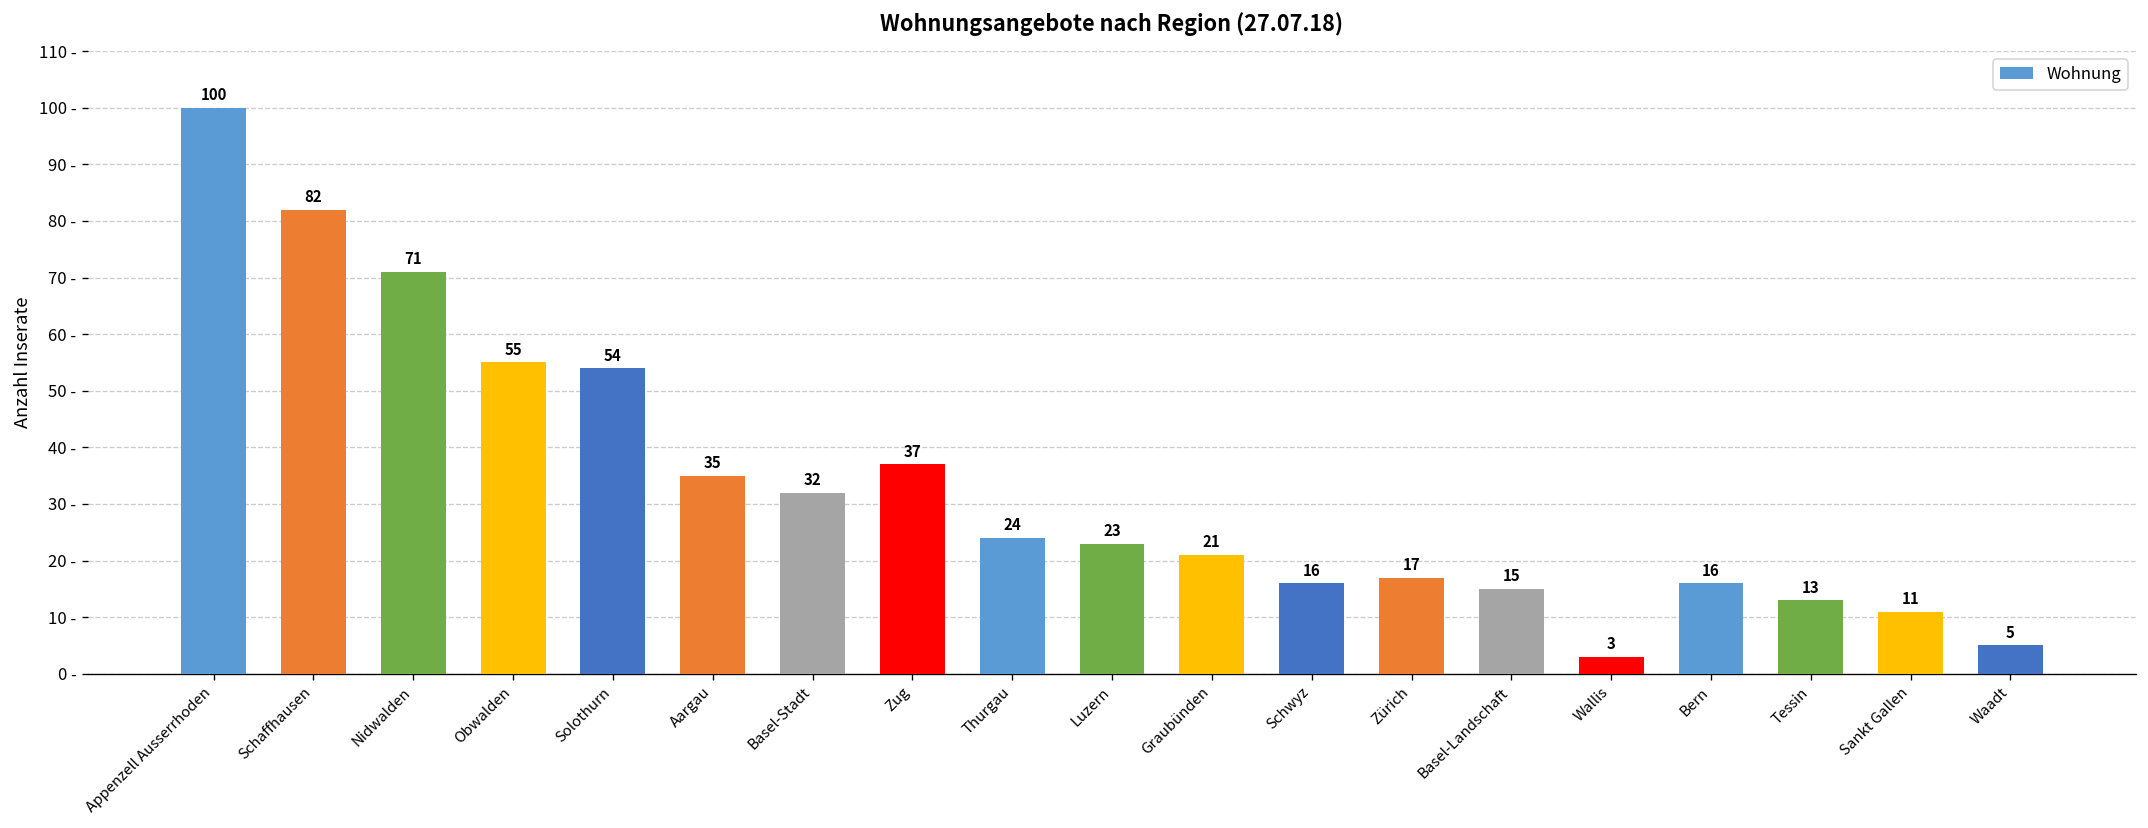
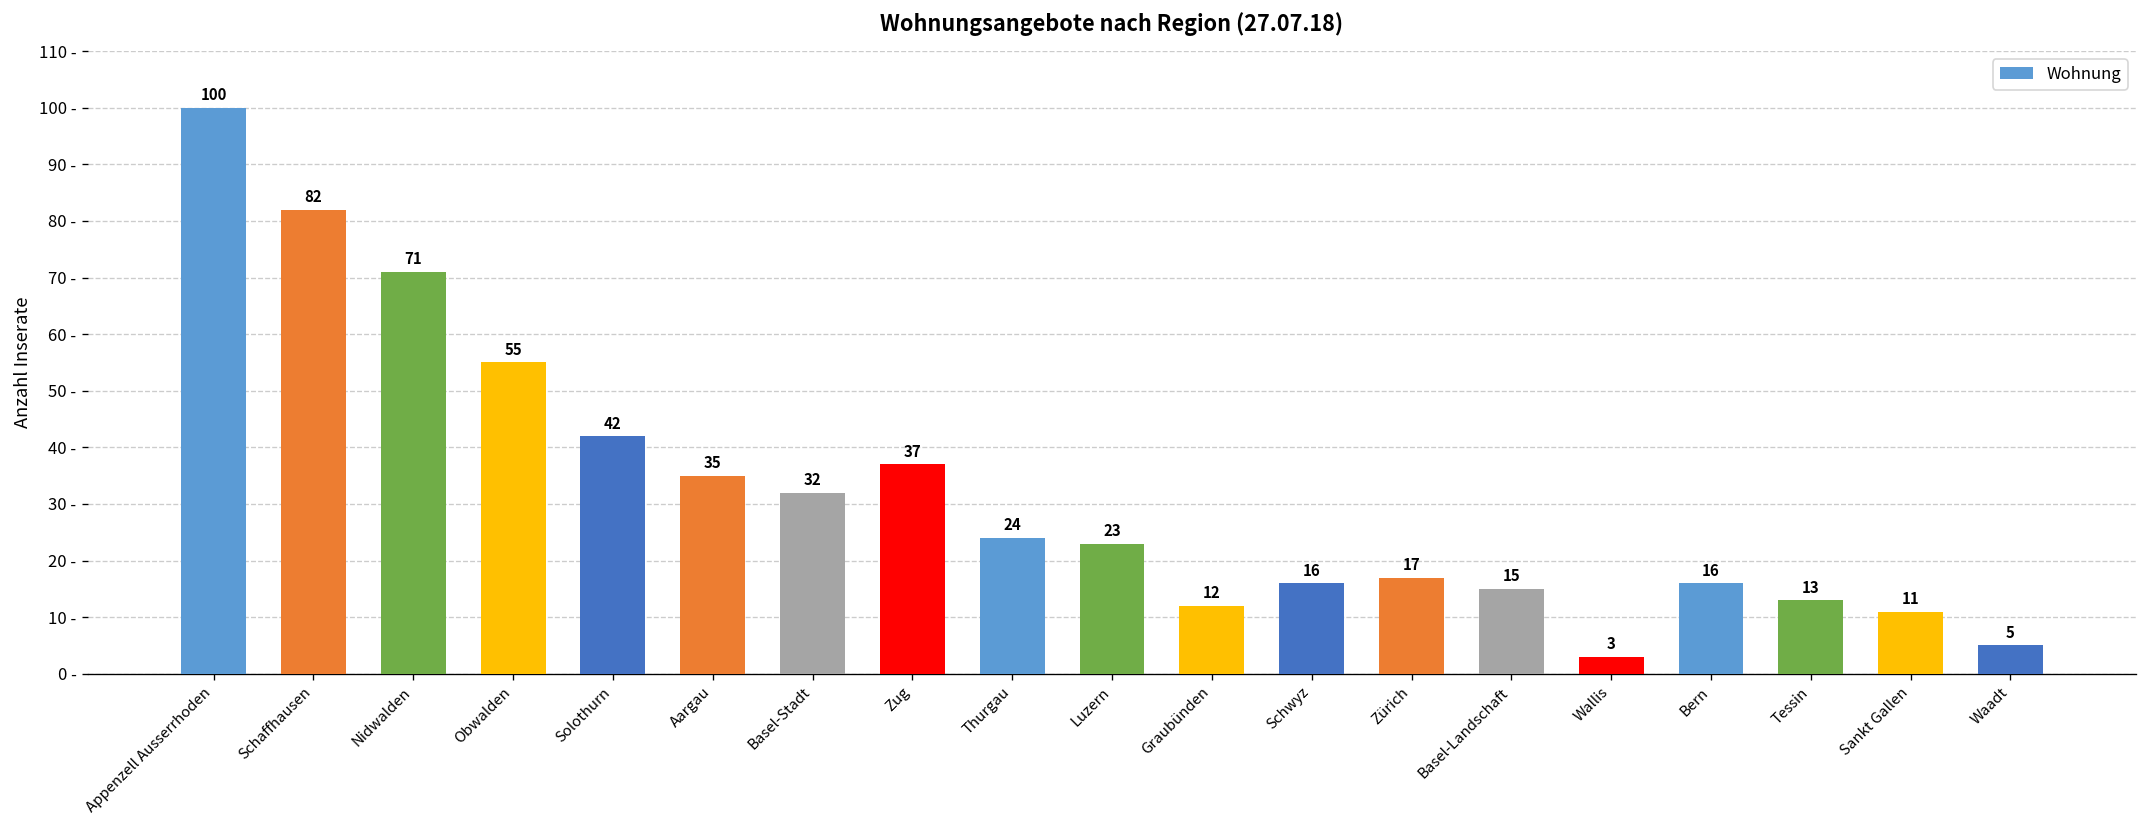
  {
    "Appenzell Ausserrhoden": 100,
    "Schaffhausen": 82,
    "Nidwalden": 71,
    "Obwalden": 55,
-   "Solothurn": 54,
+   "Solothurn": 42,
    "Aargau": 35,
    "Basel-Stadt": 32,
    "Zug": 37,
    "Thurgau": 24,
    "Luzern": 23,
-   "Graubünden": 21,
+   "Graubünden": 12,
    "Schwyz": 16,
    "Zürich": 17,
    "Basel-Landschaft": 15,
    "Wallis": 3,
    "Bern": 16,
    "Tessin": 13,
    "Sankt Gallen": 11,
    "Waadt": 5
  }
